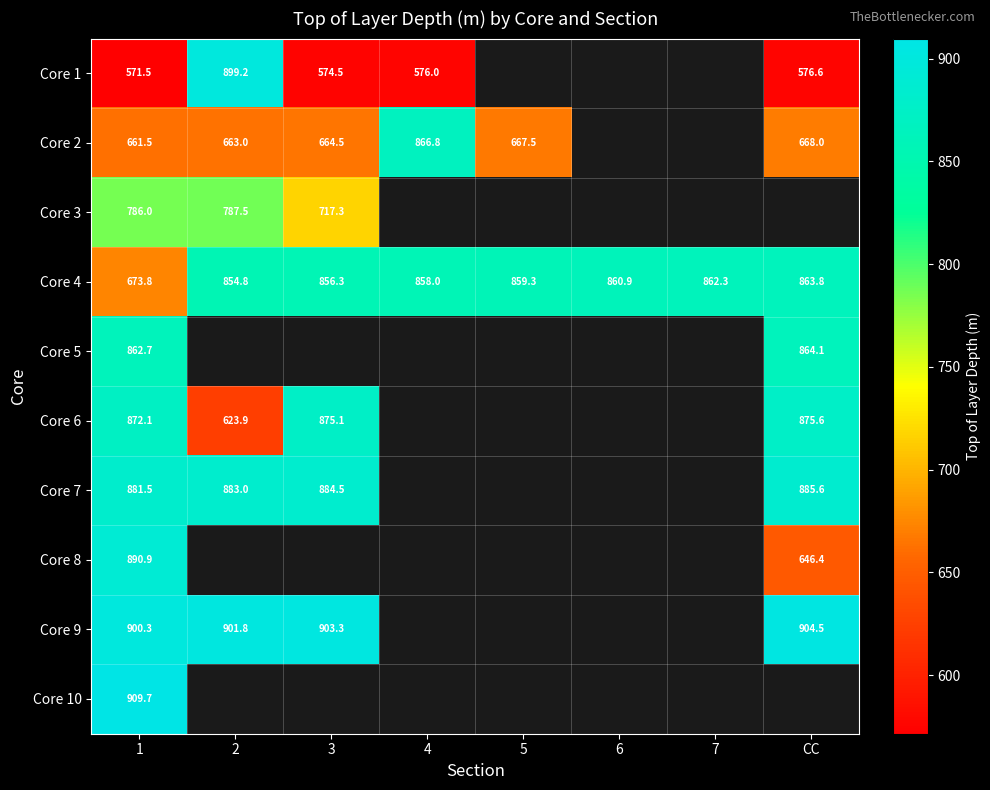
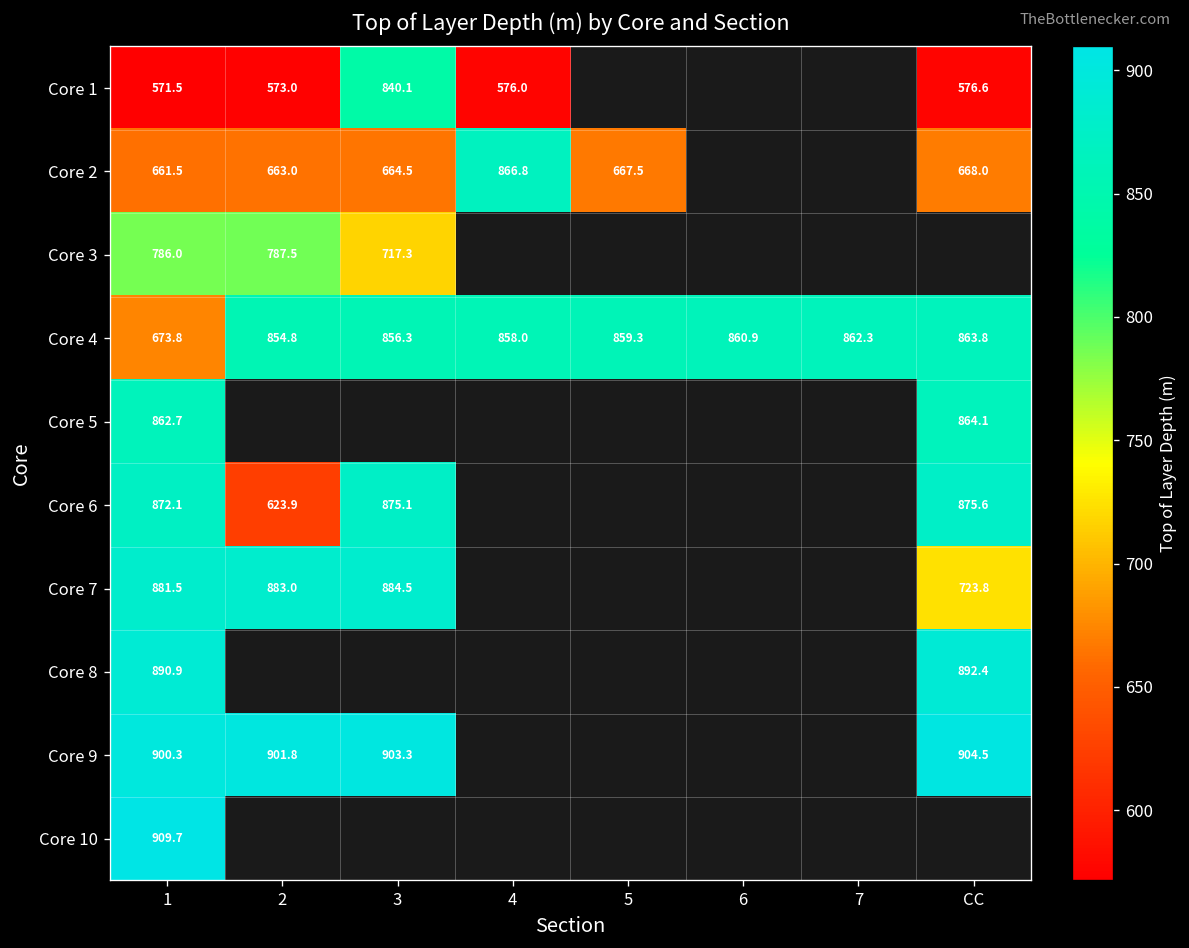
  {
    "Core 1": {
      "1": 571.5,
-     "2": 899.2,
-     "3": 574.5,
+     "2": 573.0,
+     "3": 840.1,
      "4": 576.0,
      "CC": 576.6
    },
    "Core 2": {
      "1": 661.5,
      "2": 663.0,
      "3": 664.5,
      "4": 866.8,
      "5": 667.5,
      "CC": 668.0
    },
    "Core 3": {
      "1": 786.0,
      "2": 787.5,
      "3": 717.3
    },
    "Core 4": {
      "1": 673.8,
      "2": 854.8,
      "3": 856.3,
      "4": 858.0,
      "5": 859.3,
      "6": 860.9,
      "7": 862.3,
      "CC": 863.8
    },
    "Core 5": {
      "1": 862.7,
      "CC": 864.1
    },
    "Core 6": {
      "1": 872.1,
      "2": 623.9,
      "3": 875.1,
      "CC": 875.6
    },
    "Core 7": {
      "1": 881.5,
      "2": 883.0,
      "3": 884.5,
-     "CC": 885.6
+     "CC": 723.8
    },
    "Core 8": {
      "1": 890.9,
-     "CC": 646.4
+     "CC": 892.4
    },
    "Core 9": {
      "1": 900.3,
      "2": 901.8,
      "3": 903.3,
      "CC": 904.5
    },
    "Core 10": {
      "1": 909.7
    }
  }
